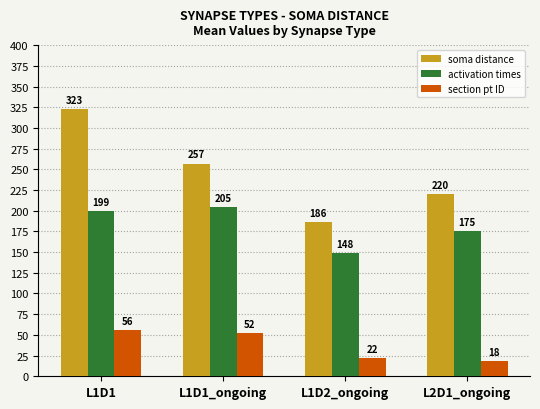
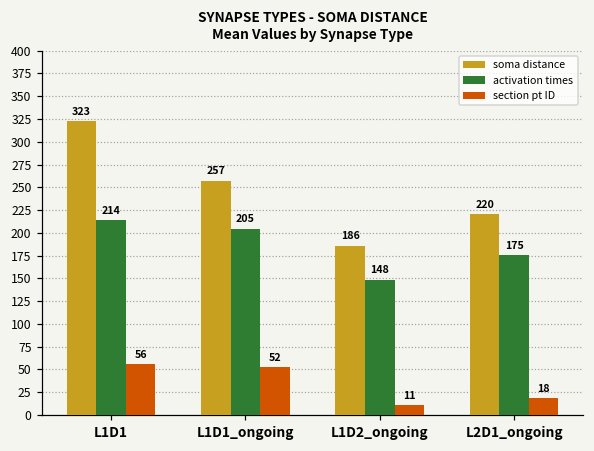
  {
    "soma distance": {
      "L1D1": 323,
      "L1D1_ongoing": 257,
      "L1D2_ongoing": 186,
      "L2D1_ongoing": 220
    },
    "activation times": {
-     "L1D1": 199,
+     "L1D1": 214,
      "L1D1_ongoing": 205,
      "L1D2_ongoing": 148,
      "L2D1_ongoing": 175
    },
    "section pt ID": {
      "L1D1": 56,
      "L1D1_ongoing": 52,
-     "L1D2_ongoing": 22,
+     "L1D2_ongoing": 11,
      "L2D1_ongoing": 18
    }
  }
